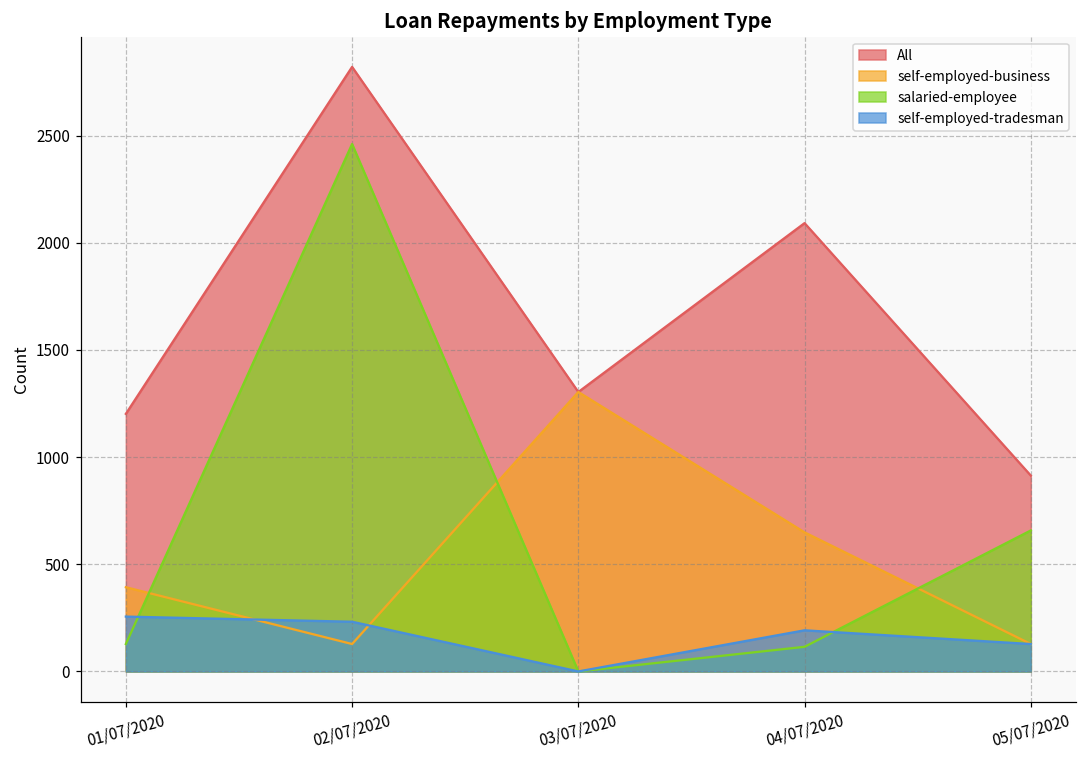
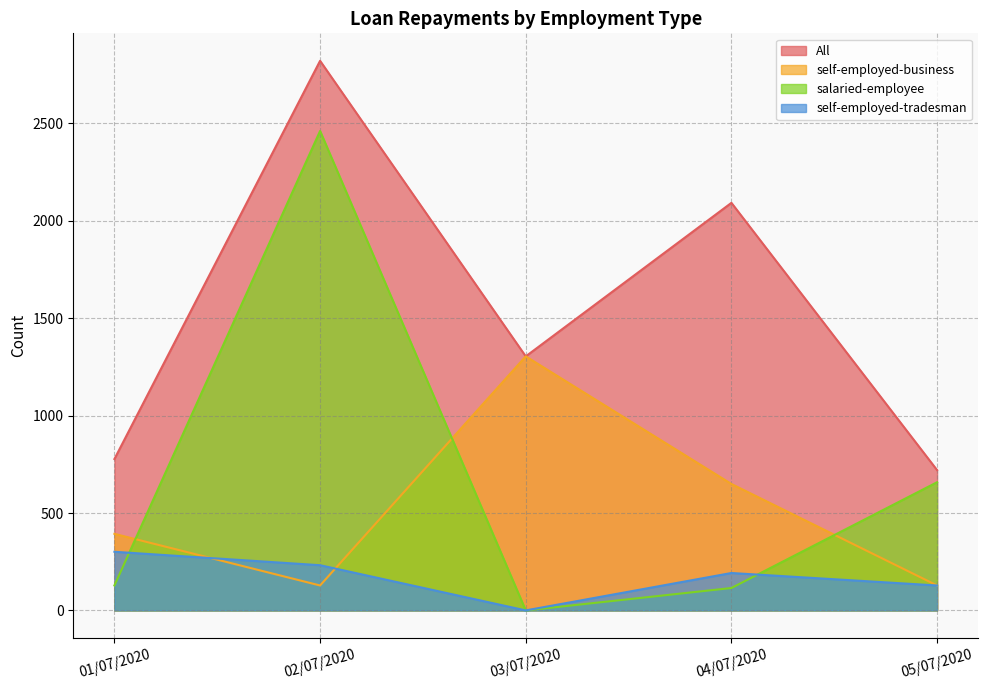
  {
    "All": {
-     "01/07/2020": 1200,
+     "01/07/2020": 780,
      "02/07/2020": 2820,
      "04/07/2020": 2090,
-     "05/07/2020": 910
+     "05/07/2020": 720
    },
    "self-employed-business": {
      "01/07/2020": 390,
      "02/07/2020": 130,
      "04/07/2020": 650
    },
    "salaried-employee": {
      "01/07/2020": 130,
      "02/07/2020": 2460,
      "04/07/2020": 120,
      "05/07/2020": 660
    },
    "self-employed-tradesman": {
-     "01/07/2020": 260,
+     "01/07/2020": 300,
      "02/07/2020": 230,
      "04/07/2020": 190
    }
  }
